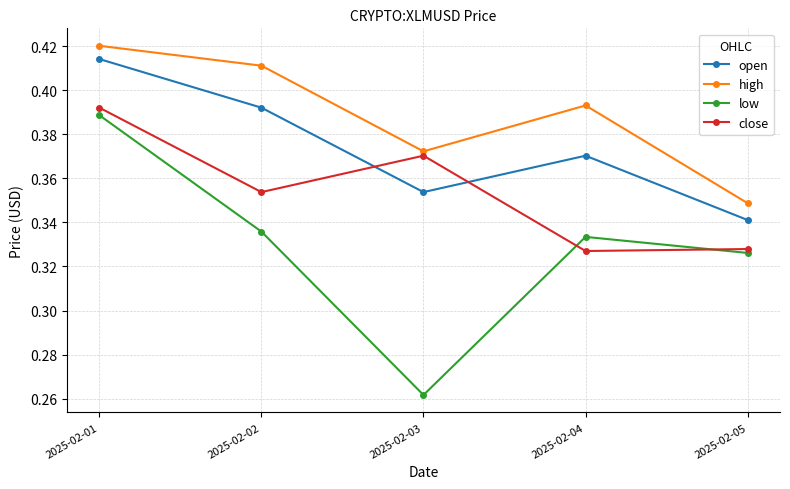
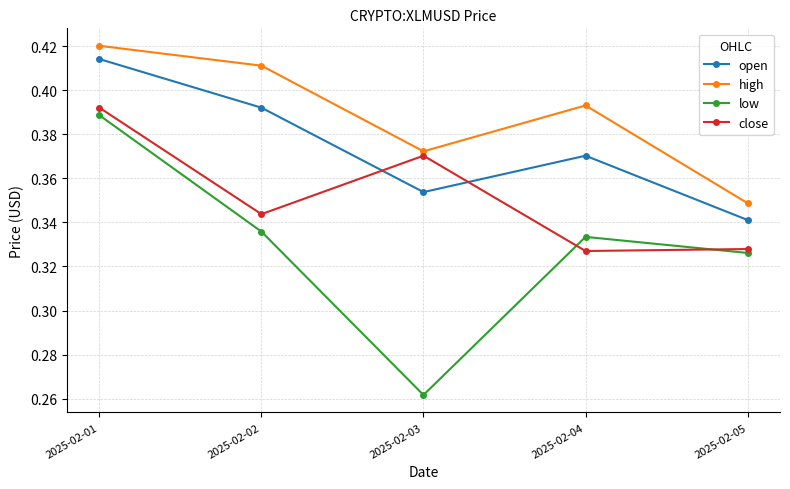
  {
    "open": {
      "2025-02-01": 0.414,
      "2025-02-02": 0.392,
      "2025-02-03": 0.354,
      "2025-02-04": 0.370,
      "2025-02-05": 0.341
    },
    "high": {
      "2025-02-01": 0.420,
      "2025-02-02": 0.411,
      "2025-02-03": 0.372,
      "2025-02-04": 0.393,
      "2025-02-05": 0.349
    },
    "low": {
      "2025-02-01": 0.389,
      "2025-02-02": 0.336,
      "2025-02-03": 0.262,
      "2025-02-04": 0.333,
      "2025-02-05": 0.326
    },
    "close": {
      "2025-02-01": 0.392,
-     "2025-02-02": 0.354,
+     "2025-02-02": 0.344,
      "2025-02-03": 0.370,
      "2025-02-04": 0.327,
      "2025-02-05": 0.328
    }
  }
